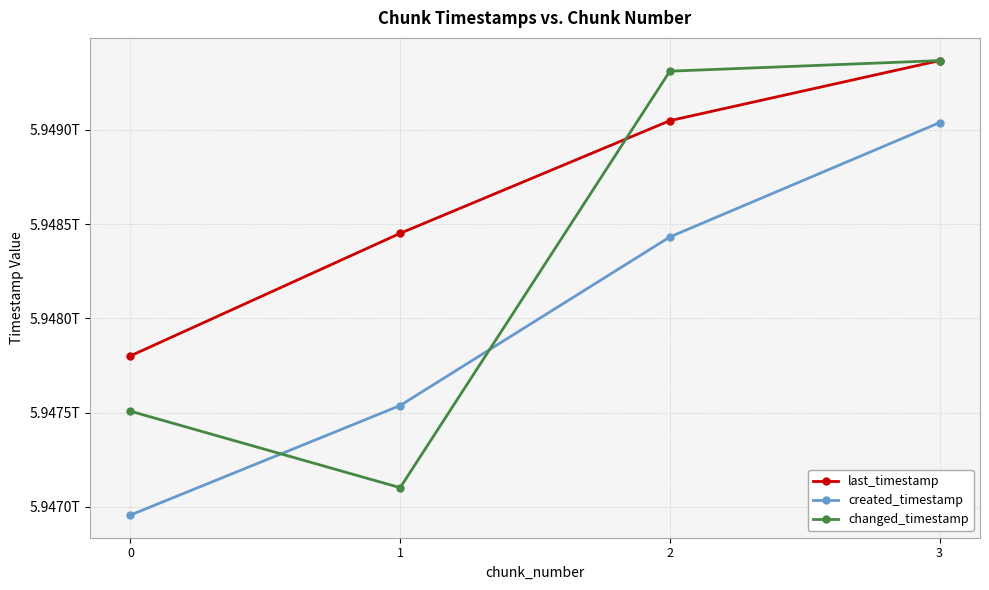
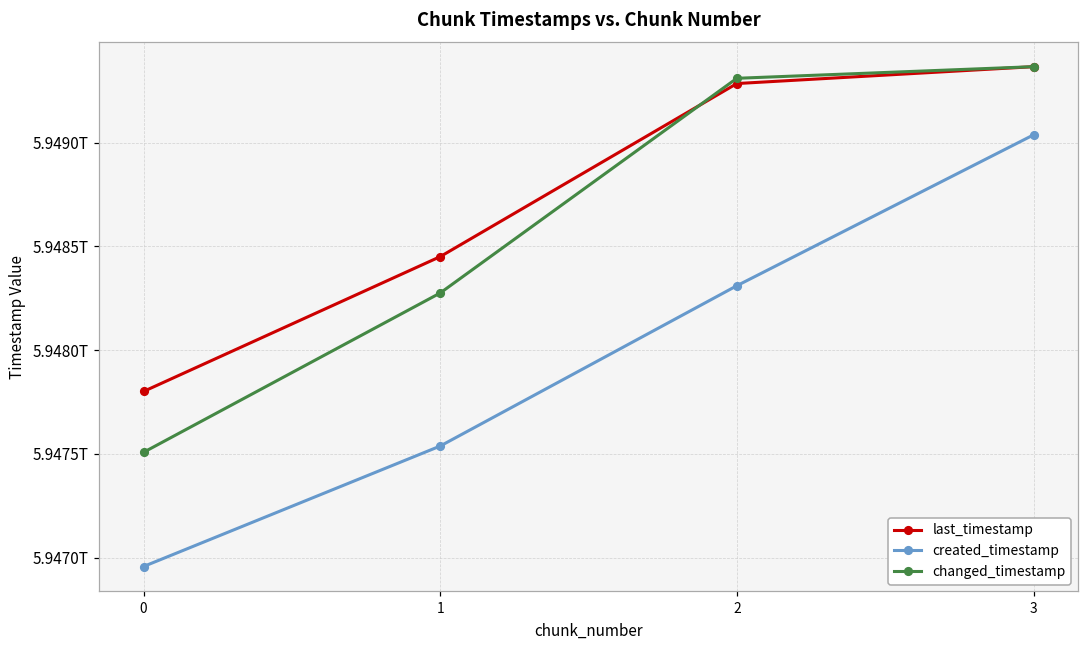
  {
    "last_timestamp": {
      "0": "5.94780T",
      "1": "5.94845T",
-     "2": "5.94905T"
+     "2": "5.94929T"
    },
    "created_timestamp": {
      "0": "5.94696T",
      "1": "5.94754T",
-     "2": "5.94843T",
+     "2": "5.94831T",
      "3": "5.94904T"
    },
    "changed_timestamp": {
      "0": "5.94751T",
-     "1": "5.94710T",
+     "1": "5.94828T",
      "2": "5.94931T"
    }
  }
